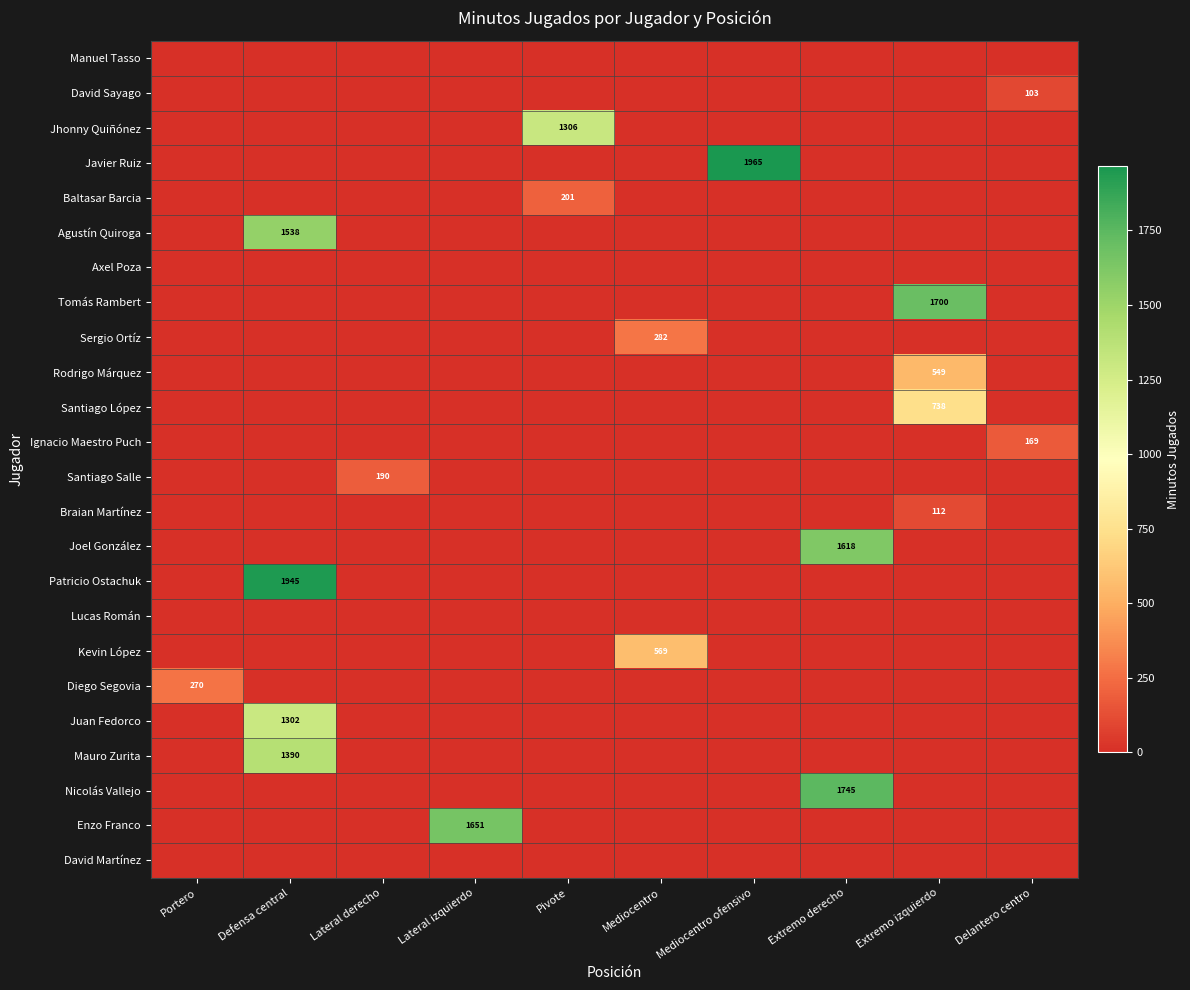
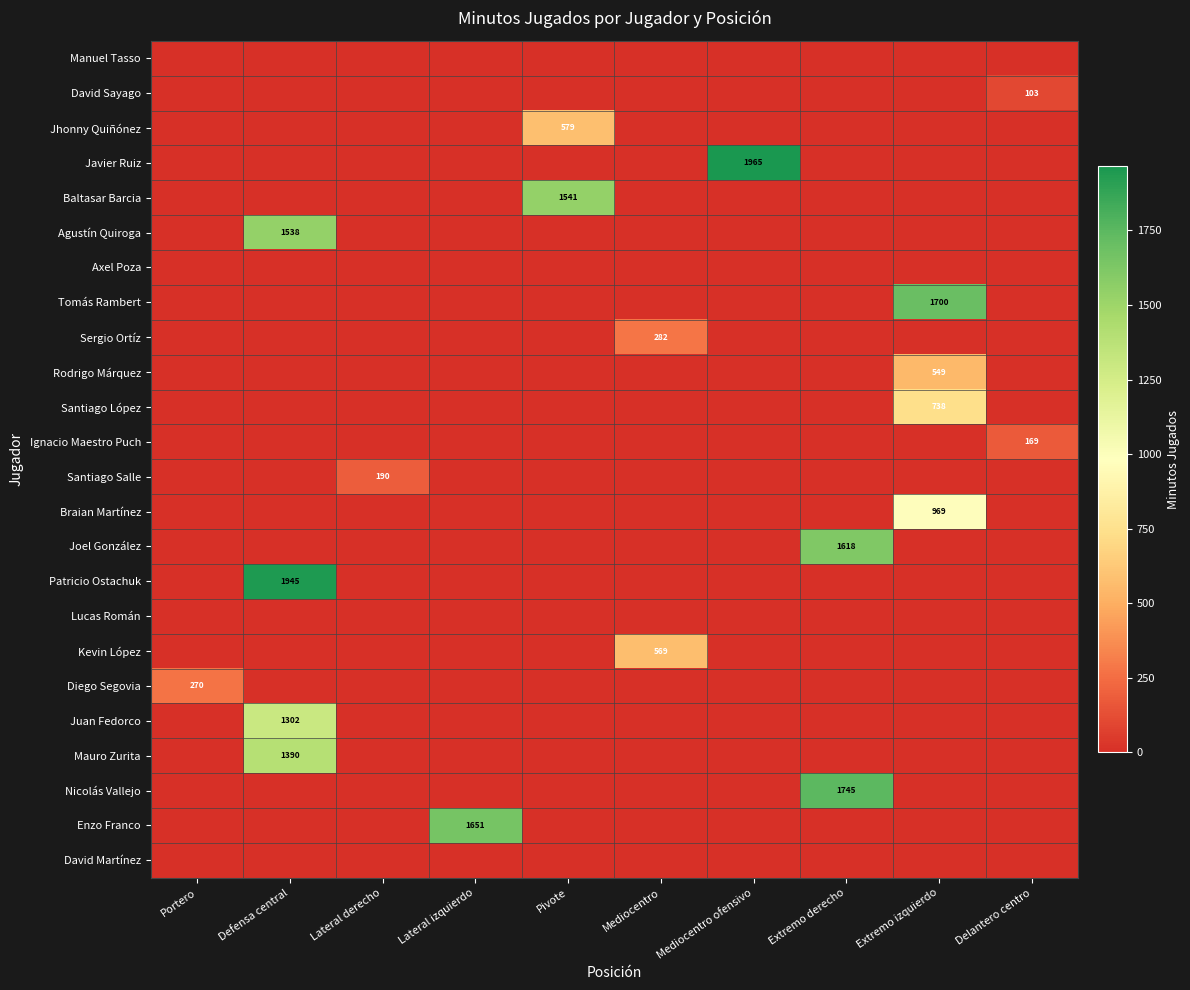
  {
    "David Sayago": {
      "Delantero centro": 103
    },
    "Jhonny Quiñónez": {
-     "Pivote": 1306
+     "Pivote": 579
    },
    "Javier Ruiz": {
      "Mediocentro ofensivo": 1965
    },
    "Baltasar Barcia": {
-     "Pivote": 201
+     "Pivote": 1541
    },
    "Agustín Quiroga": {
      "Defensa central": 1538
    },
    "Tomás Rambert": {
      "Extremo izquierdo": 1700
    },
    "Sergio Ortíz": {
      "Mediocentro": 282
    },
    "Rodrigo Márquez": {
      "Extremo izquierdo": 549
    },
    "Santiago López": {
      "Extremo izquierdo": 738
    },
    "Ignacio Maestro Puch": {
      "Delantero centro": 169
    },
    "Santiago Salle": {
      "Lateral derecho": 190
    },
    "Braian Martínez": {
-     "Extremo izquierdo": 112
+     "Extremo izquierdo": 969
    },
    "Joel González": {
      "Extremo derecho": 1618
    },
    "Patricio Ostachuk": {
      "Defensa central": 1945
    },
    "Kevin López": {
      "Mediocentro": 569
    },
    "Diego Segovia": {
      "Portero": 270
    },
    "Juan Fedorco": {
      "Defensa central": 1302
    },
    "Mauro Zurita": {
      "Defensa central": 1390
    },
    "Nicolás Vallejo": {
      "Extremo derecho": 1745
    },
    "Enzo Franco": {
      "Lateral izquierdo": 1651
    }
  }
